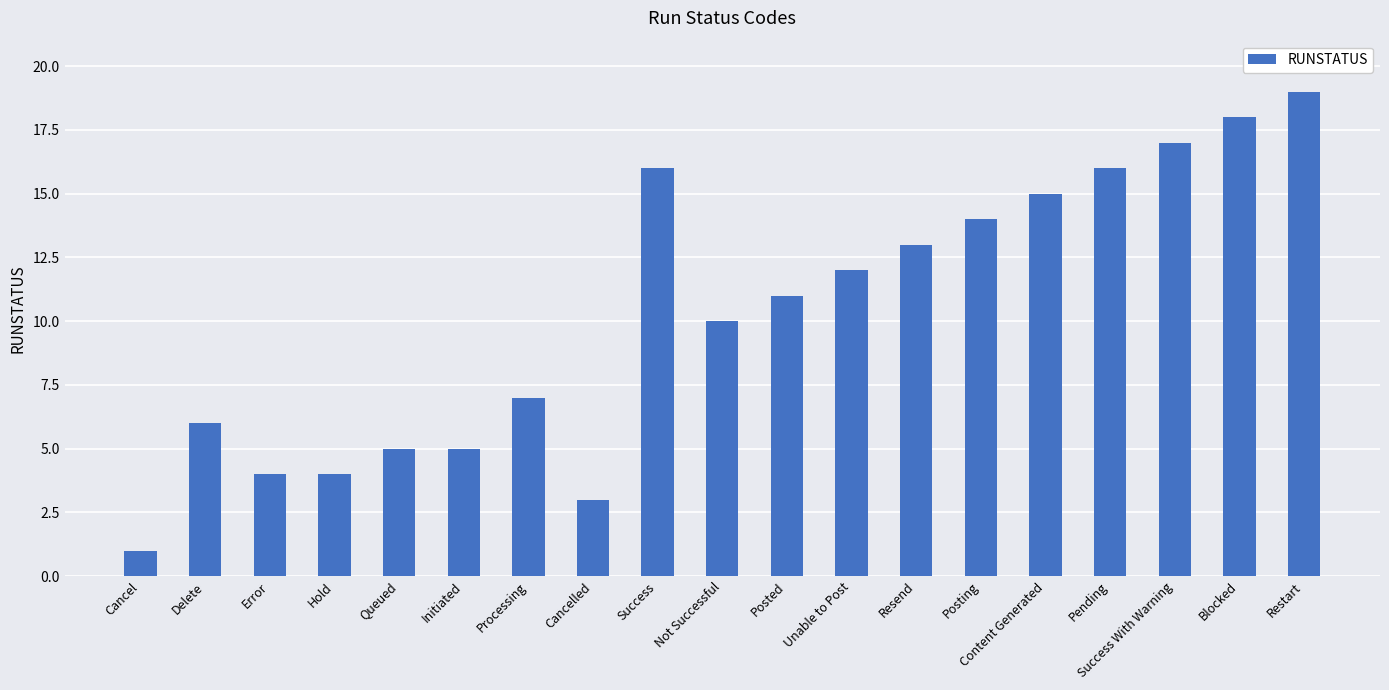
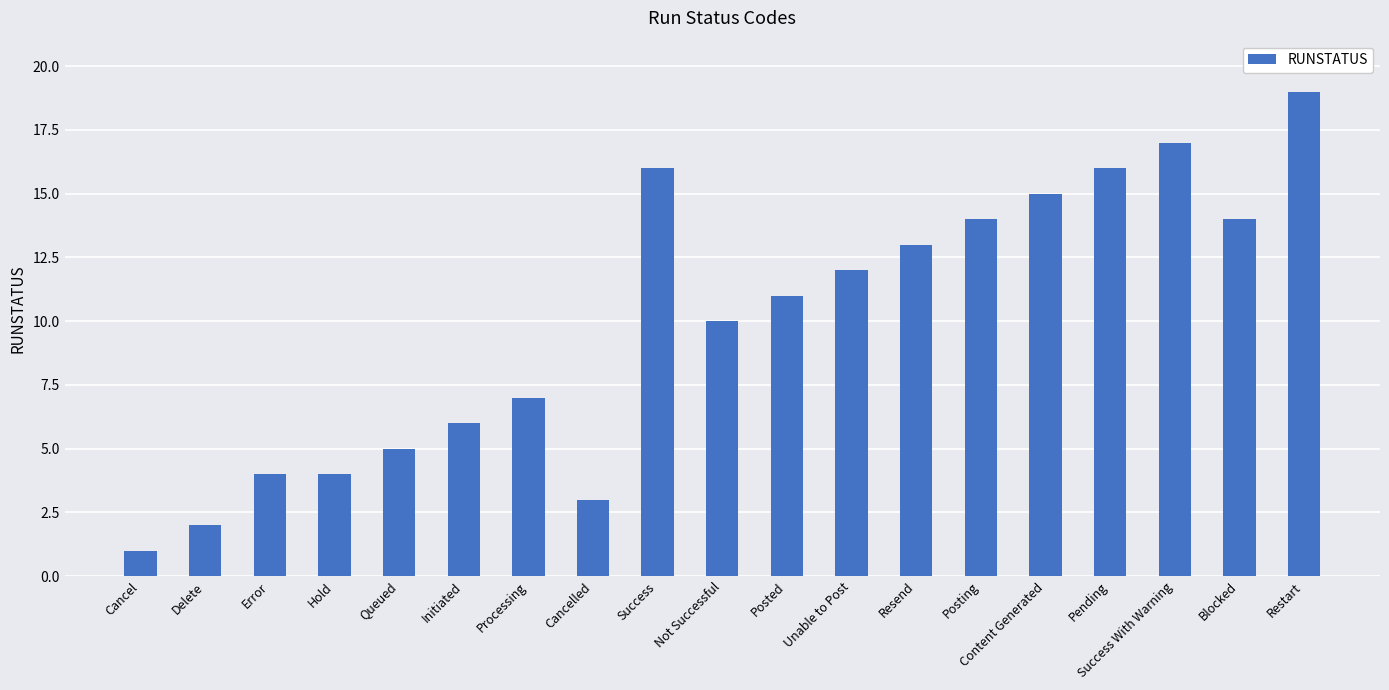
  {
    "Cancel": 1,
-   "Delete": 6,
+   "Delete": 2,
    "Error": 4,
    "Hold": 4,
    "Queued": 5,
-   "Initiated": 5,
+   "Initiated": 6,
    "Processing": 7,
    "Cancelled": 3,
    "Success": 16,
    "Not Successful": 10,
    "Posted": 11,
    "Unable to Post": 12,
    "Resend": 13,
    "Posting": 14,
    "Content Generated": 15,
    "Pending": 16,
    "Success With Warning": 17,
-   "Blocked": 18,
+   "Blocked": 14,
    "Restart": 19
  }
